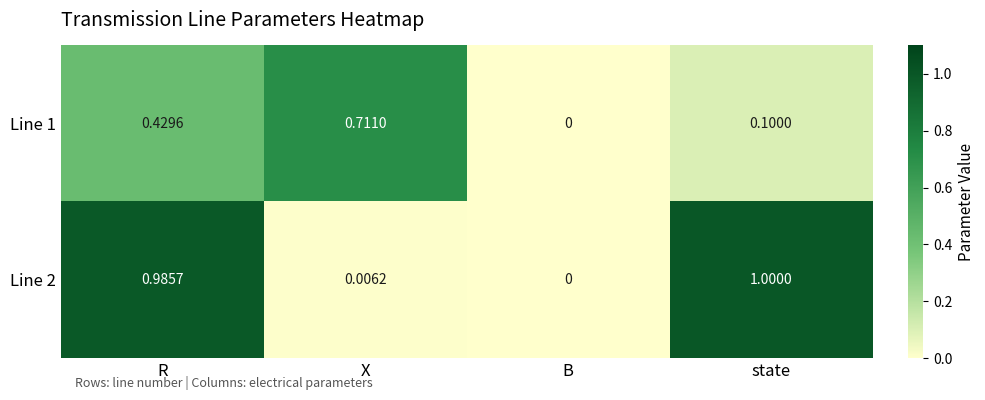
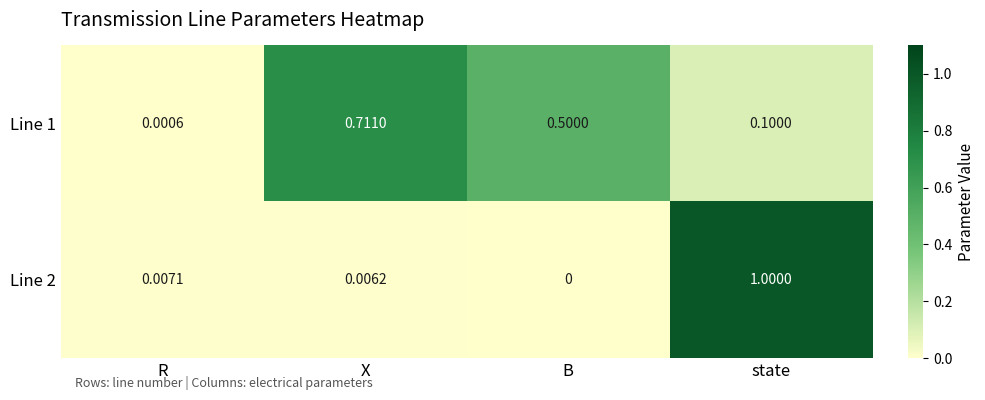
  {
    "Line 1": {
-     "R": 0.4296,
+     "R": 0.0006,
      "X": 0.7110,
-     "B": 0,
+     "B": 0.5000,
      "state": 0.1000
    },
    "Line 2": {
-     "R": 0.9857,
+     "R": 0.0071,
      "X": 0.0062,
      "B": 0,
      "state": 1.0000
    }
  }
